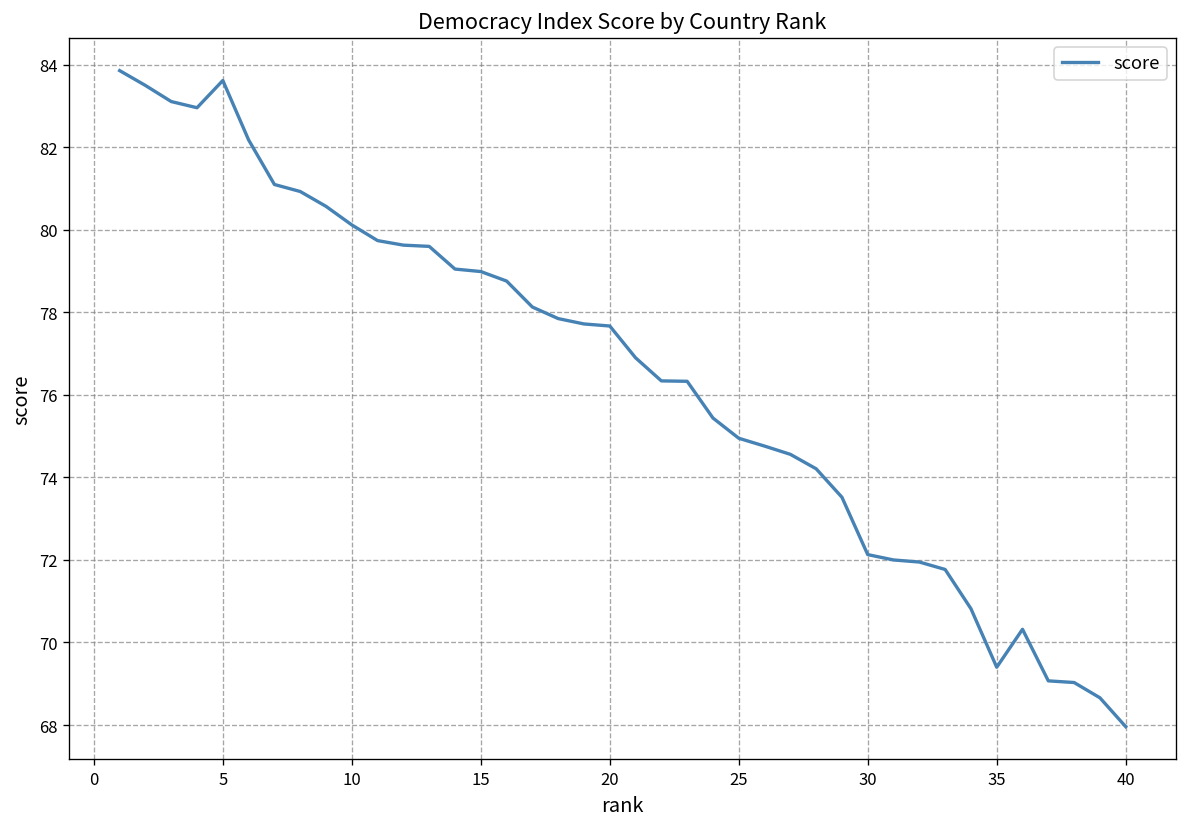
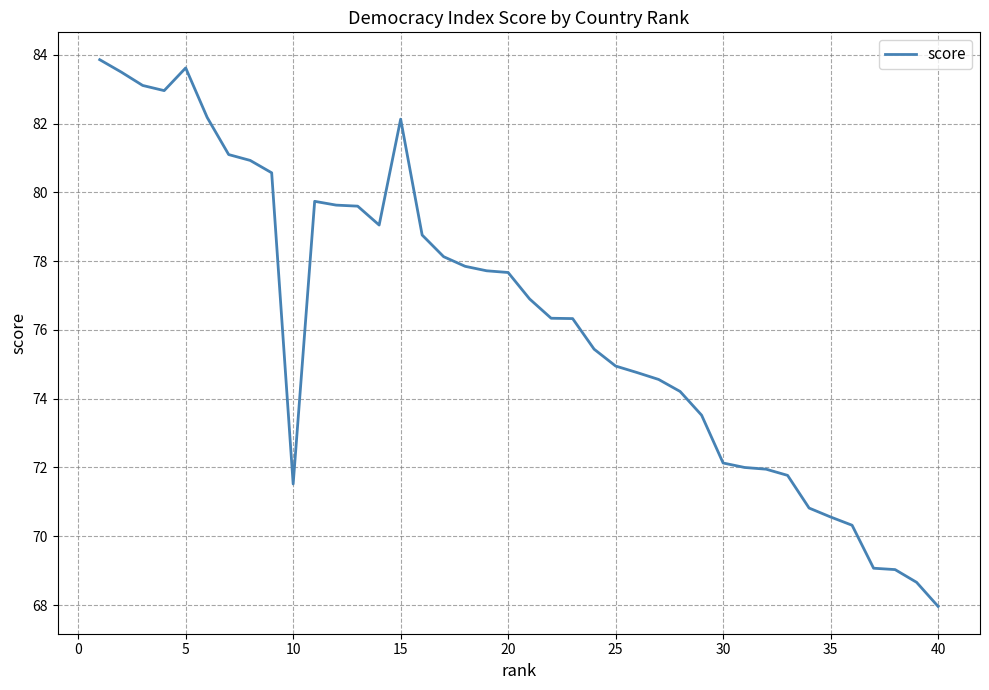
  {
    "5": 83.6,
-   "10": 80.1,
-   "15": 79.0,
+   "10": 71.5,
+   "15": 82.1,
    "20": 77.7,
    "25": 75.0,
    "30": 72.1,
-   "35": 69.4,
+   "35": 70.6,
    "40": 68.0
  }
